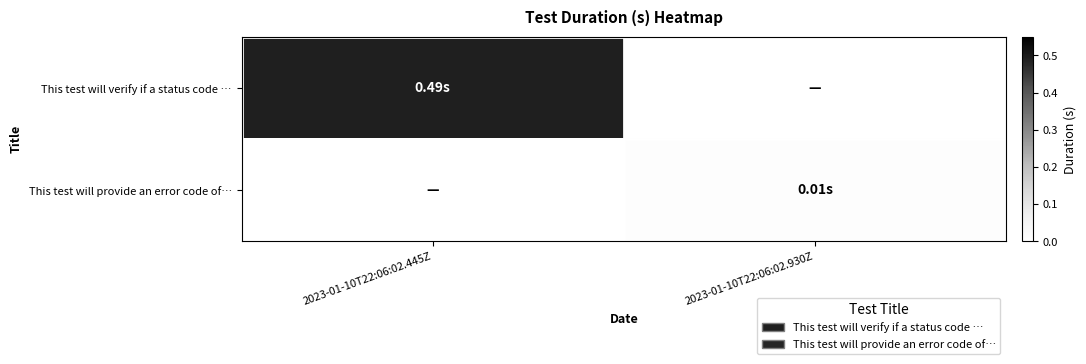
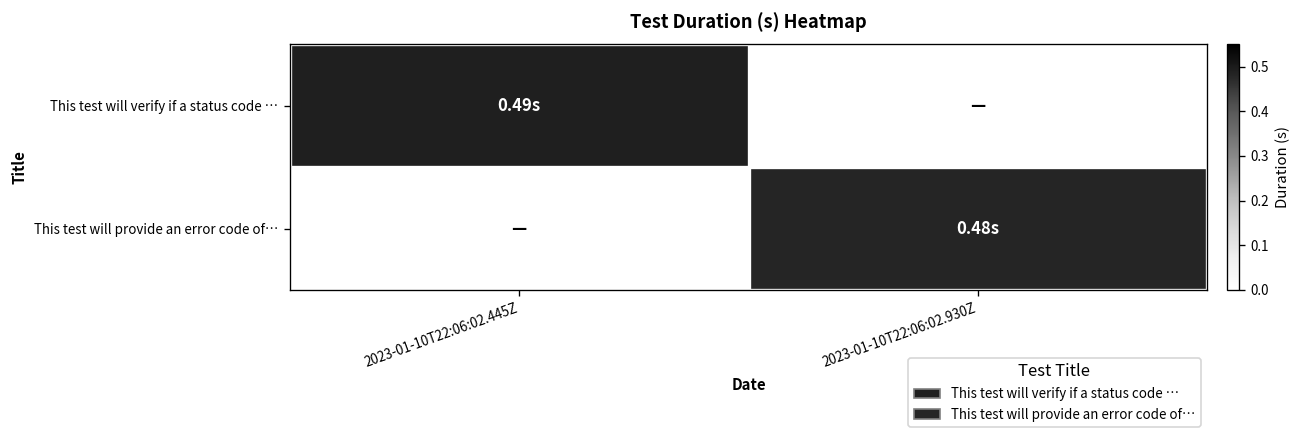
  {
    "This test will verify if a status code …": {
      "2023-01-10T22:06:02.445Z": "0.49s"
    },
    "This test will provide an error code of…": {
-     "2023-01-10T22:06:02.930Z": "0.01s"
+     "2023-01-10T22:06:02.930Z": "0.48s"
    }
  }
